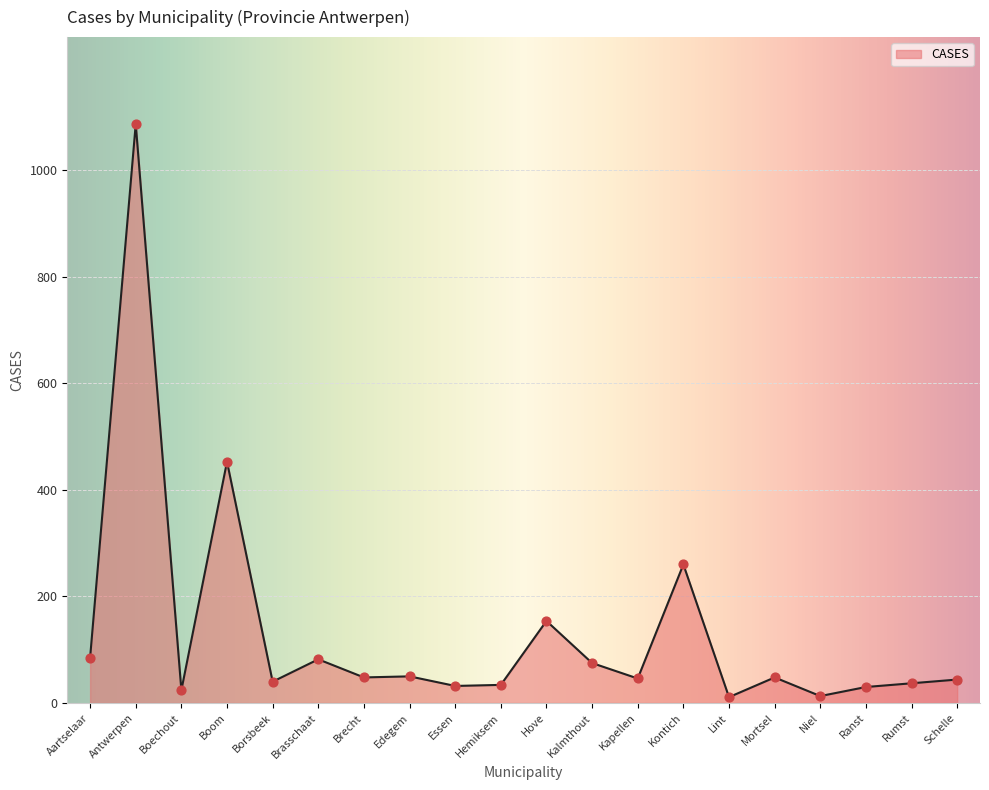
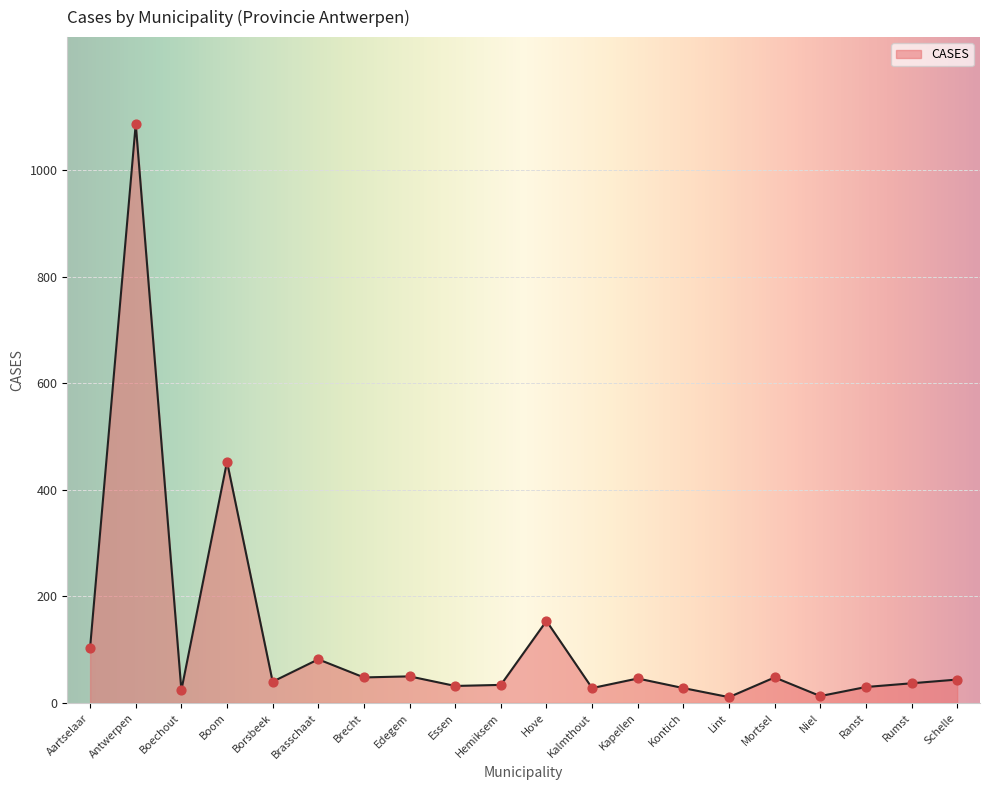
  {
-   "Aartselaar": 90,
+   "Aartselaar": 100,
    "Antwerpen": 1090,
    "Boechout": 20,
    "Boom": 450,
    "Borsbeek": 40,
    "Brasschaat": 80,
    "Brecht": 50,
    "Edegem": 50,
    "Essen": 30,
    "Hemiksem": 30,
    "Hove": 150,
-   "Kalmthout": 80,
+   "Kalmthout": 30,
    "Kapellen": 50,
-   "Kontich": 260,
+   "Kontich": 30,
    "Lint": 10,
    "Mortsel": 50,
    "Niel": 10,
    "Ranst": 30,
    "Rumst": 40,
    "Schelle": 40
  }
